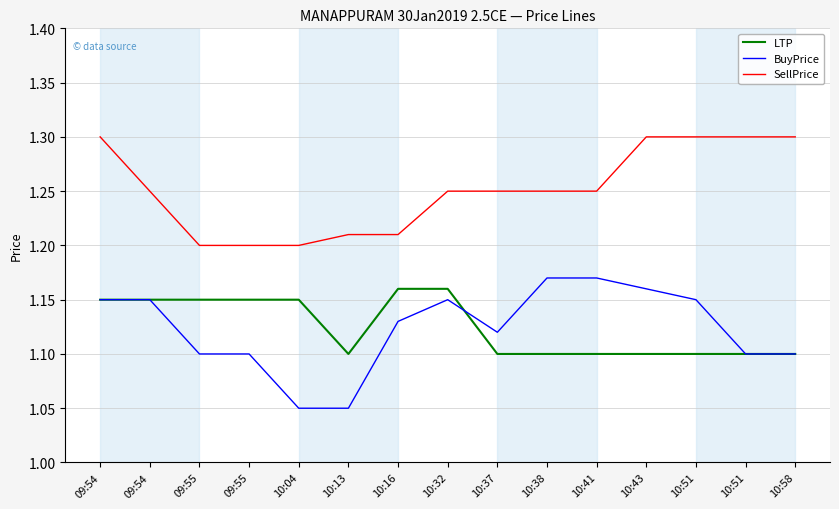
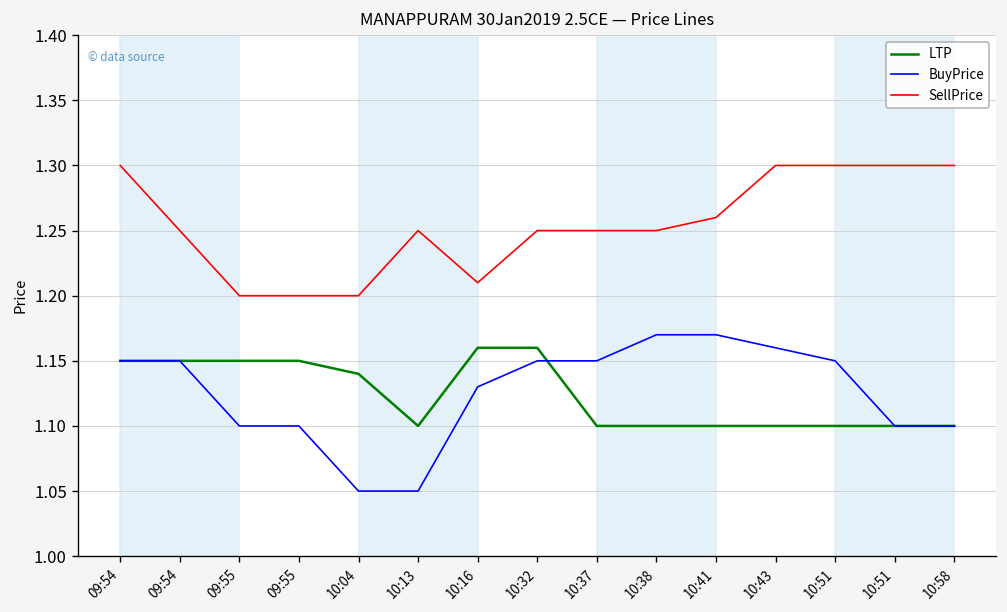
  {
    "LTP": {
-     "10:04": 1.15,
+     "10:04": 1.14,
      "10:13": 1.10,
      "10:16": 1.16,
      "10:32": 1.16,
      "10:37": 1.10,
      "10:38": 1.10,
      "10:41": 1.10,
      "10:43": 1.10
    },
    "BuyPrice": {
      "10:04": 1.05,
      "10:13": 1.05,
      "10:16": 1.13,
      "10:32": 1.15,
-     "10:37": 1.12,
+     "10:37": 1.15,
      "10:38": 1.17,
      "10:41": 1.17,
      "10:43": 1.16
    },
    "SellPrice": {
      "10:04": 1.20,
-     "10:13": 1.21,
+     "10:13": 1.25,
      "10:16": 1.21,
      "10:32": 1.25,
      "10:37": 1.25,
      "10:38": 1.25,
-     "10:41": 1.25,
+     "10:41": 1.26,
      "10:43": 1.30,
      "10:58": 1.30
    }
  }
